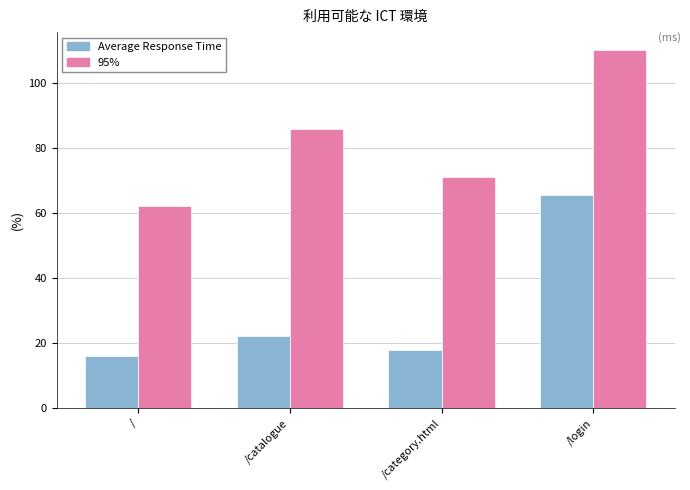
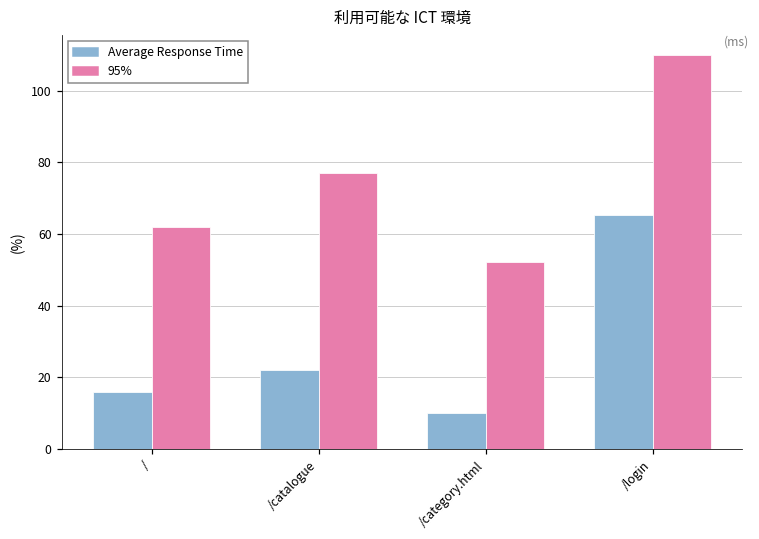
  {
    "Average Response Time": {
      "/": 16,
      "/catalogue": 22,
-     "/category.html": 18,
+     "/category.html": 10,
      "/login": 65
    },
    "95%": {
      "/": 62,
-     "/catalogue": 86,
-     "/category.html": 71,
+     "/catalogue": 77,
+     "/category.html": 52,
      "/login": 110
    }
  }
